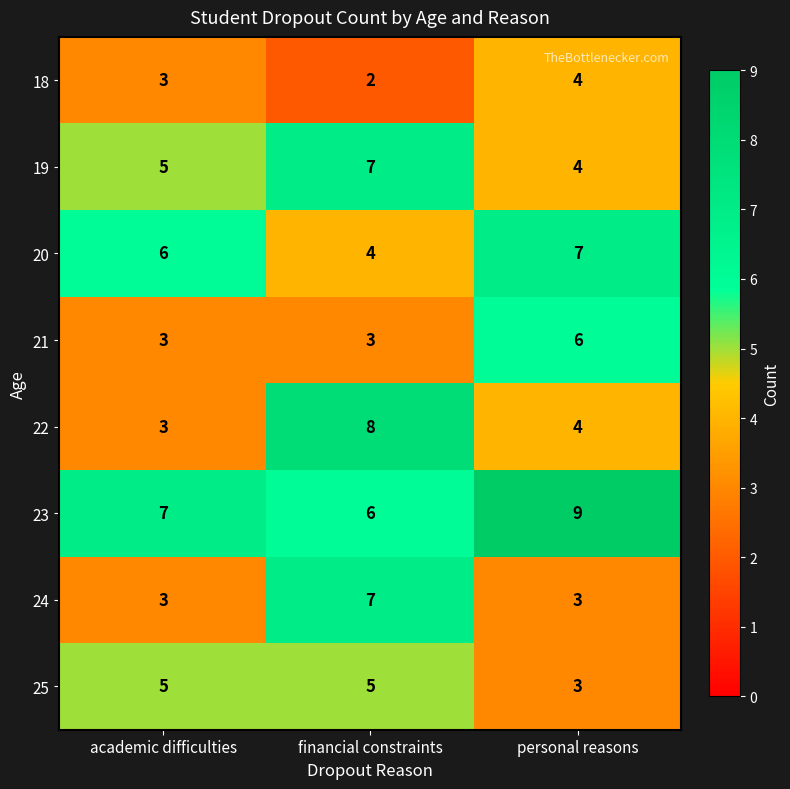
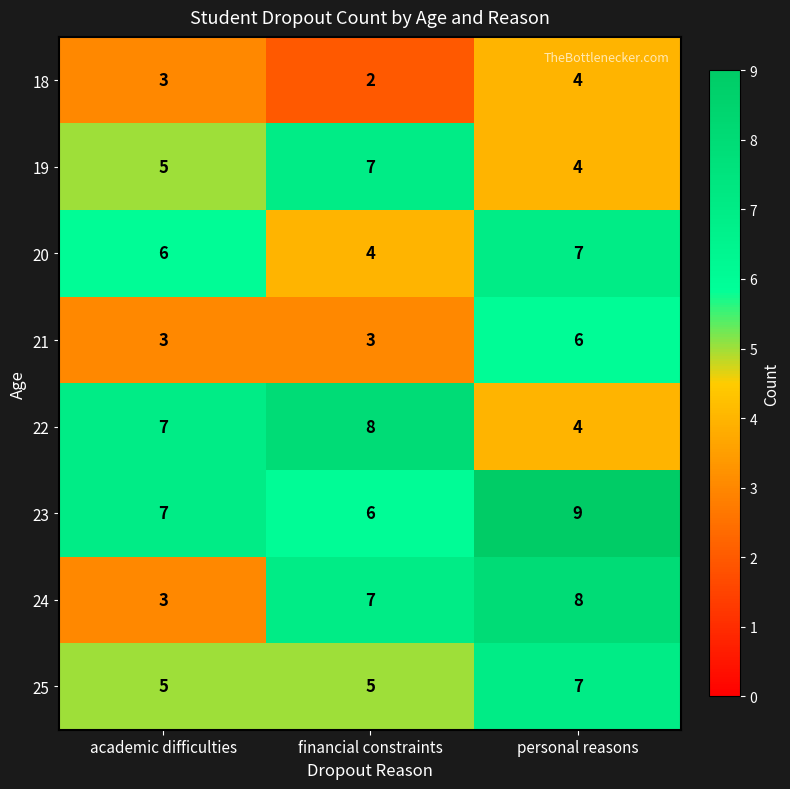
  {
    "18": {
      "academic difficulties": 3,
      "financial constraints": 2
    },
    "19": {
      "academic difficulties": 5,
      "financial constraints": 7,
      "personal reasons": 4
    },
    "20": {
      "academic difficulties": 6,
      "financial constraints": 4,
      "personal reasons": 7
    },
    "21": {
      "academic difficulties": 3,
      "financial constraints": 3,
      "personal reasons": 6
    },
    "22": {
-     "academic difficulties": 3,
+     "academic difficulties": 7,
      "financial constraints": 8,
      "personal reasons": 4
    },
    "23": {
      "academic difficulties": 7,
      "financial constraints": 6,
      "personal reasons": 9
    },
    "24": {
      "academic difficulties": 3,
      "financial constraints": 7,
-     "personal reasons": 3
+     "personal reasons": 8
    },
    "25": {
      "academic difficulties": 5,
      "financial constraints": 5,
-     "personal reasons": 3
+     "personal reasons": 7
    }
  }
